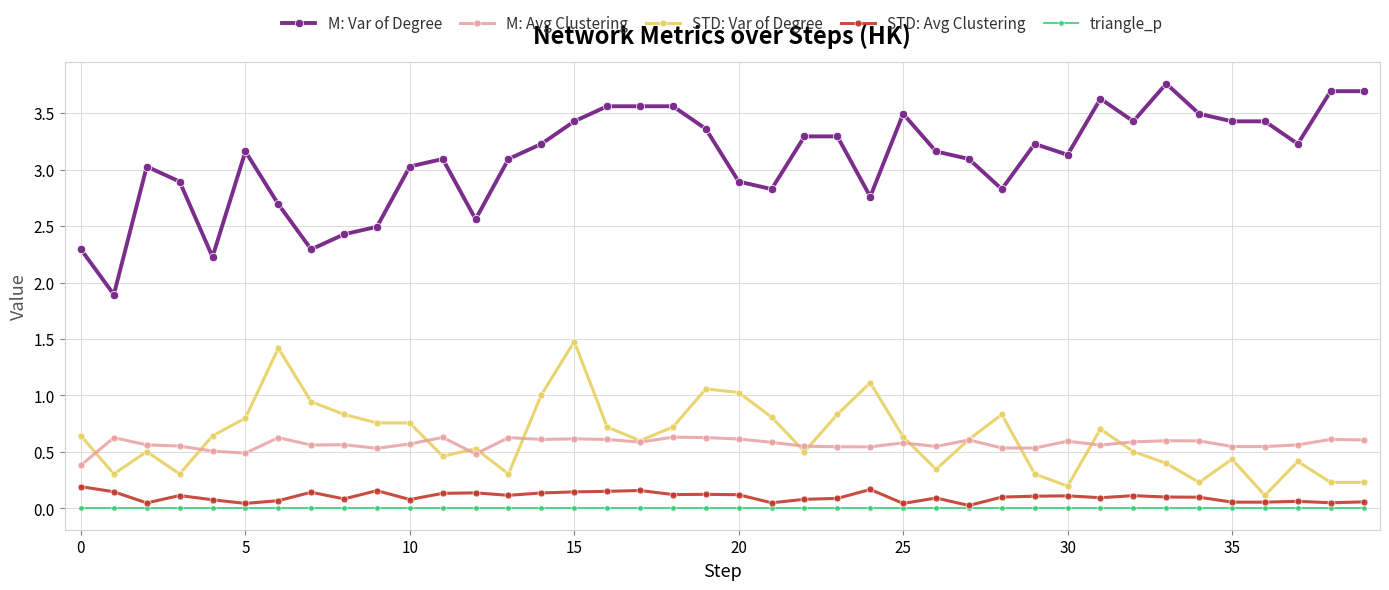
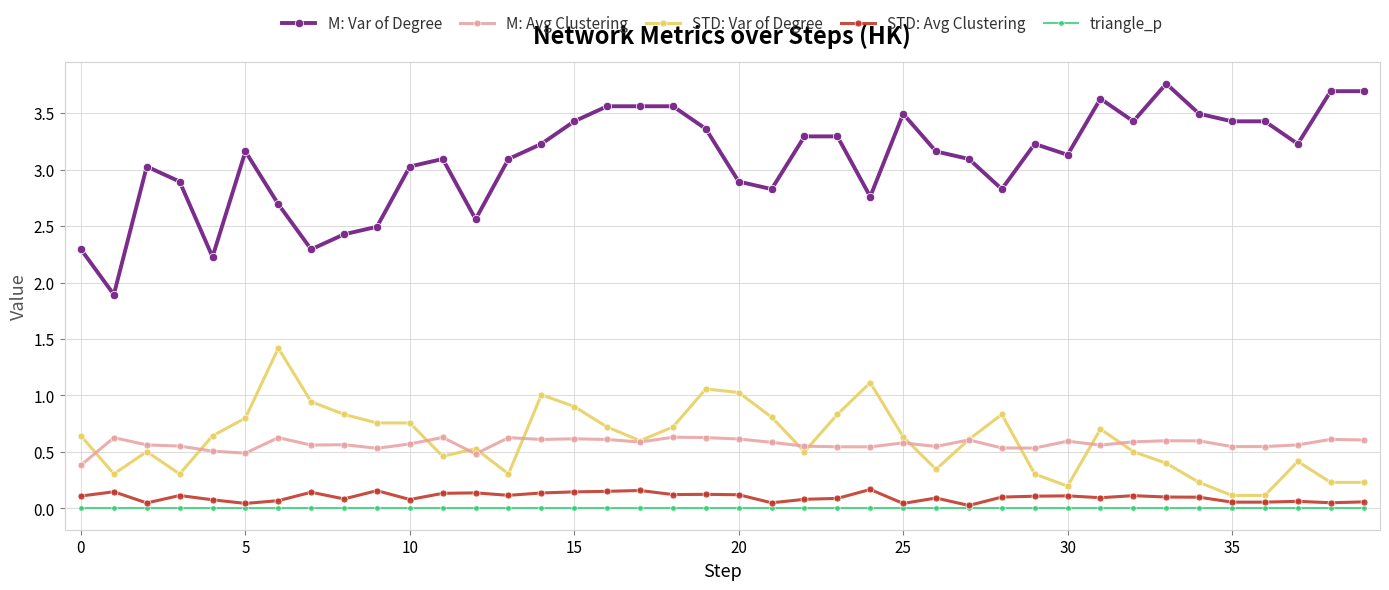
  {
    "M: Var of Degree": {
      "0": 2.29,
      "5": 3.16,
      "10": 3.03,
      "15": 3.43,
      "20": 2.89,
      "25": 3.49,
      "30": 3.13,
      "35": 3.43
    },
    "M: Avg Clustering": {
      "0": 0.38,
      "5": 0.49,
      "10": 0.57,
      "15": 0.62,
      "20": 0.61,
      "25": 0.58,
      "30": 0.60,
      "35": 0.55
    },
    "STD: Var of Degree": {
      "0": 0.64,
      "5": 0.80,
      "10": 0.76,
-     "15": 1.48,
+     "15": 0.90,
      "20": 1.03,
      "25": 0.63,
      "30": 0.20,
-     "35": 0.44
+     "35": 0.12
    },
    "STD: Avg Clustering": {
-     "0": 0.19,
+     "0": 0.11,
      "5": 0.04,
      "10": 0.08,
      "15": 0.15,
      "20": 0.12,
      "25": 0.04,
      "30": 0.11,
      "35": 0.06
    },
    "triangle_p": {
      "0": 0.00,
      "5": 0.00,
      "10": 0.00,
      "15": 0.00,
      "20": 0.00,
      "25": 0.00,
      "30": 0.00,
      "35": 0.00
    }
  }
